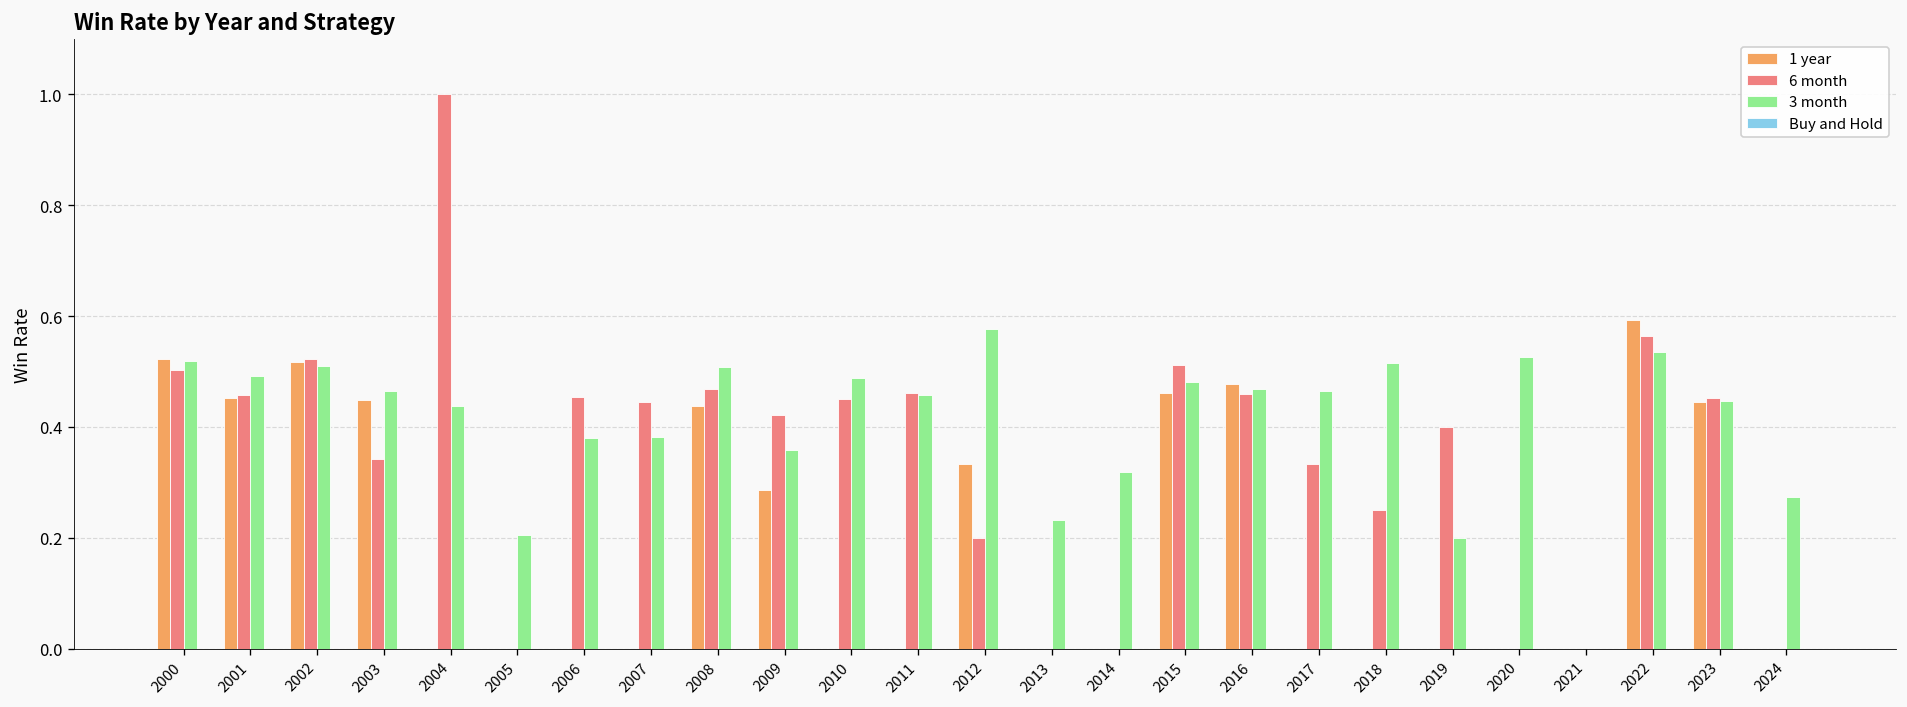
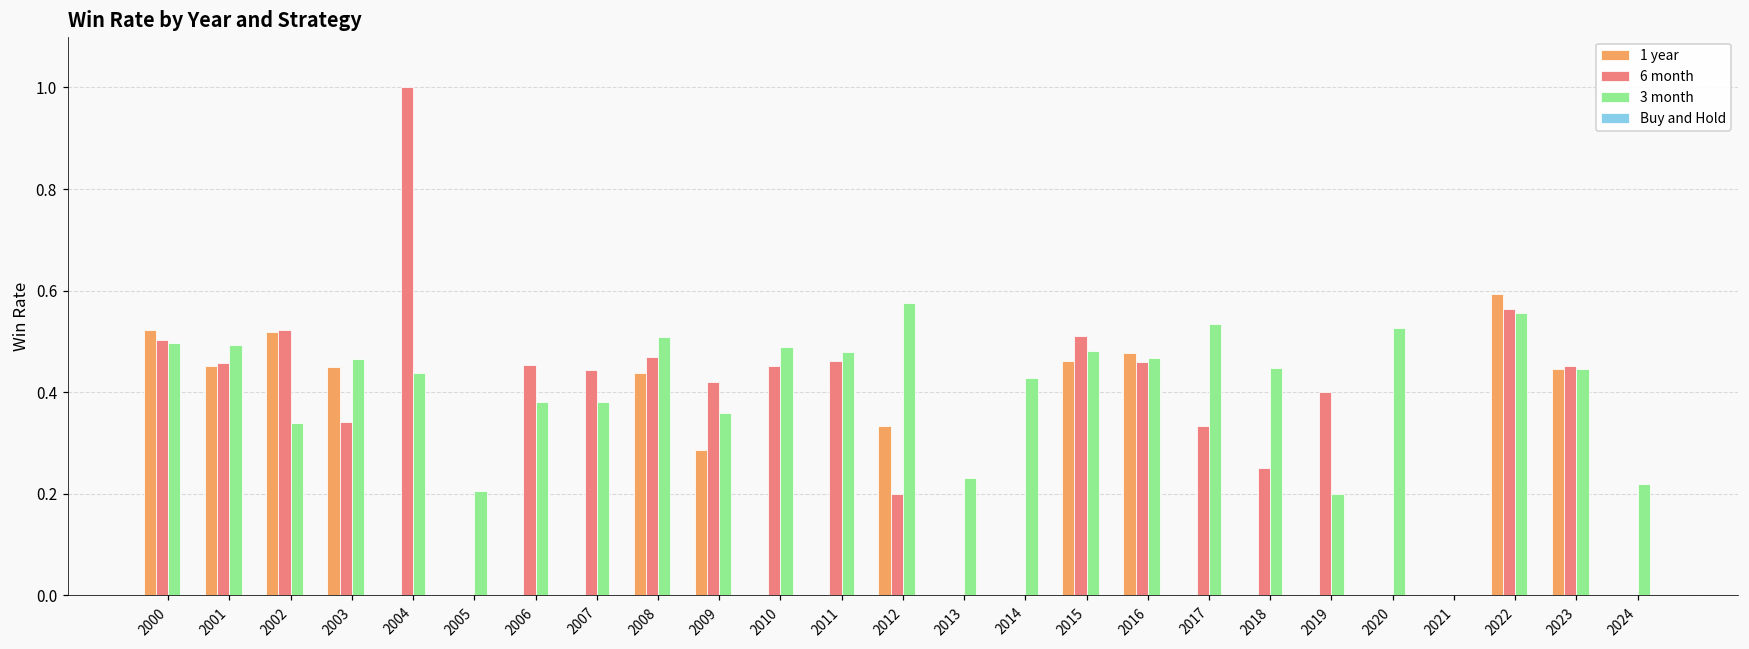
  {
    "3 month": {
-     "2000": 0.52,
+     "2000": 0.50,
      "2001": 0.49,
-     "2002": 0.51,
+     "2002": 0.34,
      "2003": 0.47,
      "2004": 0.44,
      "2005": 0.21,
      "2006": 0.38,
      "2007": 0.38,
      "2008": 0.51,
      "2009": 0.36,
      "2010": 0.49,
-     "2011": 0.46,
+     "2011": 0.48,
      "2012": 0.58,
      "2013": 0.23,
-     "2014": 0.32,
+     "2014": 0.43,
      "2015": 0.48,
      "2016": 0.47,
-     "2017": 0.47,
-     "2018": 0.52,
+     "2017": 0.53,
+     "2018": 0.45,
      "2019": 0.20,
      "2020": 0.53,
      "2021": 0.00,
-     "2022": 0.53,
+     "2022": 0.56,
      "2023": 0.45,
-     "2024": 0.27
+     "2024": 0.22
    },
    "Buy and Hold": {
      "2000": 0.00,
      "2001": 0.00,
      "2002": 0.00,
      "2003": 0.00,
      "2004": 0.00,
      "2005": 0.00,
      "2006": 0.00,
      "2007": 0.00,
      "2008": 0.00,
      "2009": 0.00,
      "2010": 0.00,
      "2011": 0.00,
      "2012": 0.00,
      "2013": 0.00,
      "2014": 0.00,
      "2015": 0.00,
      "2016": 0.00,
      "2017": 0.00,
      "2018": 0.00,
      "2019": 0.00,
      "2020": 0.00,
      "2021": 0.00,
      "2022": 0.00,
      "2023": 0.00,
      "2024": 0.00
    }
  }
